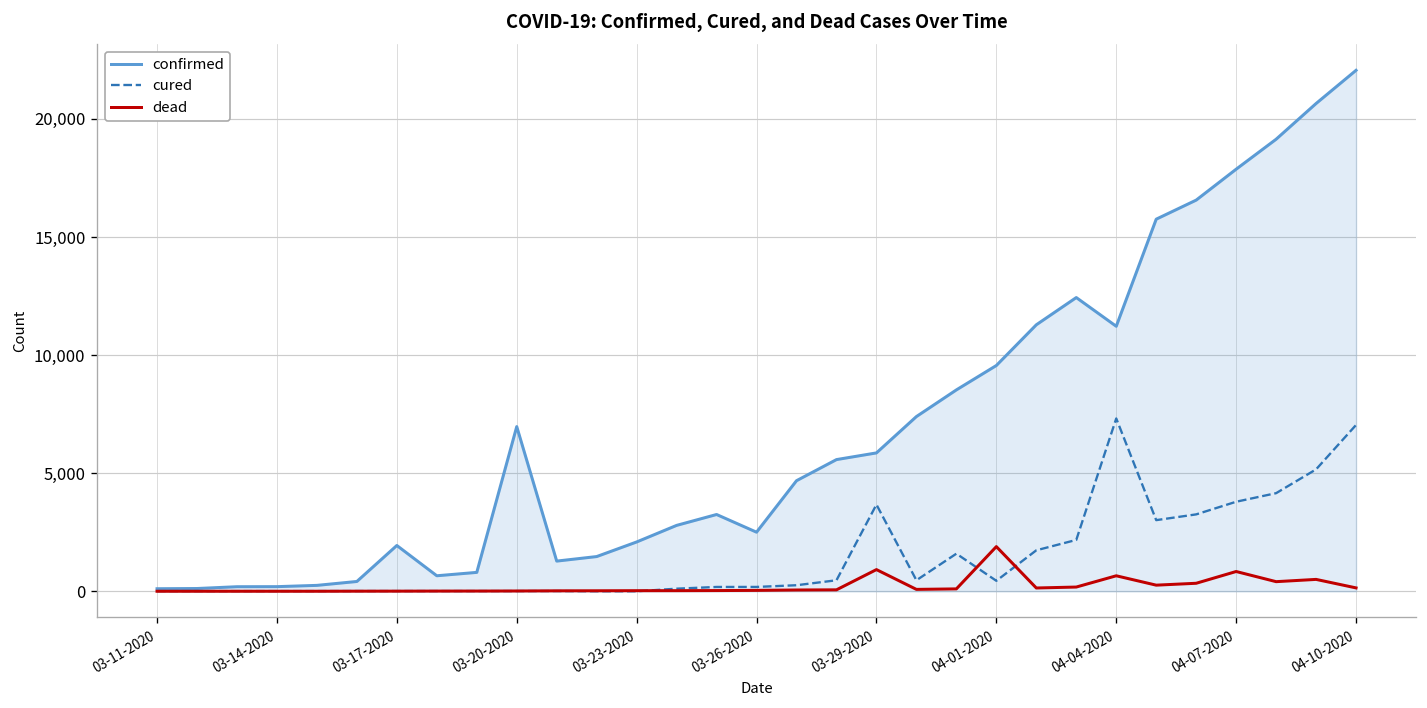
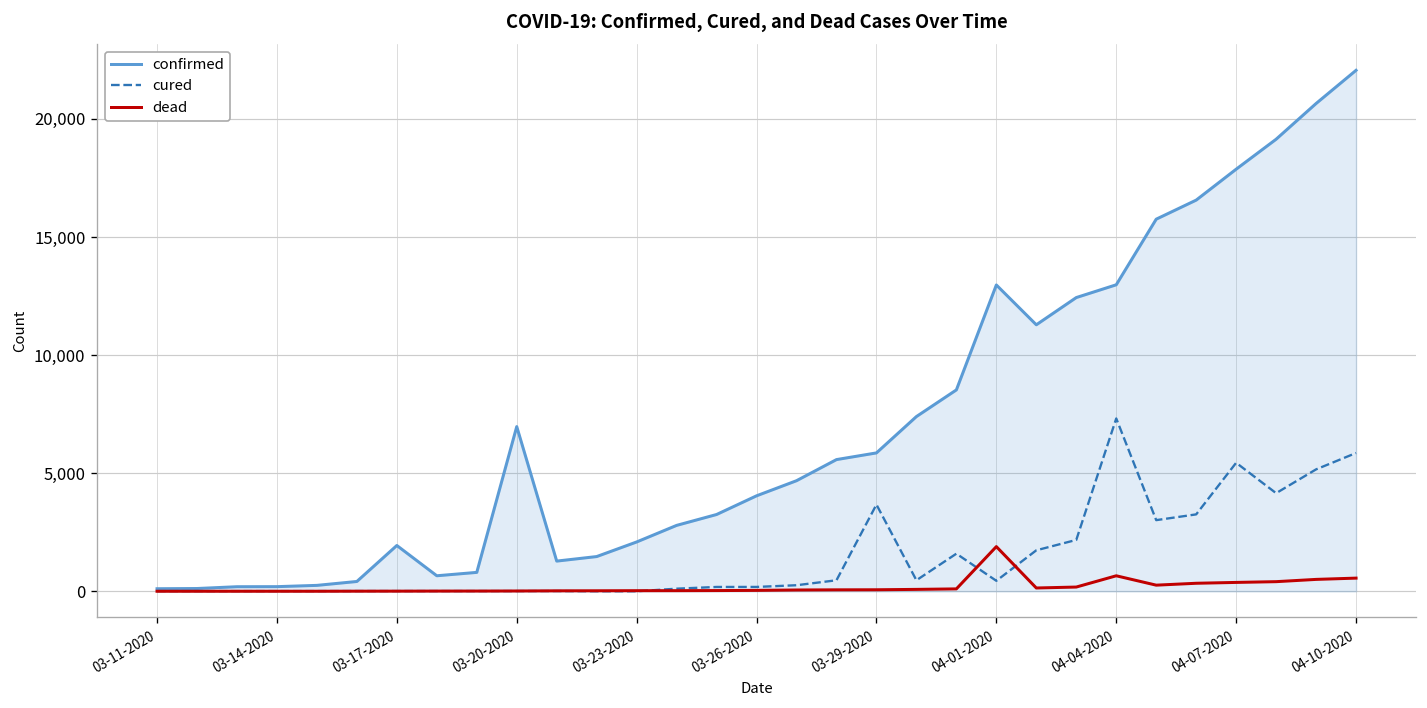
  {
    "confirmed": {
      "03-14-2020": "200",
      "03-17-2020": "1,900",
      "03-20-2020": "7,000",
      "03-23-2020": "2,100",
-     "03-26-2020": "2,500",
+     "03-26-2020": "4,000",
      "03-29-2020": "5,900",
-     "04-01-2020": "9,600",
-     "04-04-2020": "11,200",
+     "04-01-2020": "13,000",
+     "04-04-2020": "13,000",
      "04-07-2020": "17,900",
      "04-10-2020": "22,100"
    },
    "cured": {
      "03-26-2020": "200",
      "03-29-2020": "3,700",
      "04-01-2020": "400",
      "04-04-2020": "7,300",
-     "04-07-2020": "3,800",
-     "04-10-2020": "7,000"
+     "04-07-2020": "5,400",
+     "04-10-2020": "5,900"
    },
    "dead": {
      "03-26-2020": "0",
-     "03-29-2020": "900",
+     "03-29-2020": "100",
      "04-01-2020": "1,900",
      "04-04-2020": "700",
-     "04-07-2020": "800",
-     "04-10-2020": "100"
+     "04-07-2020": "400",
+     "04-10-2020": "600"
    }
  }
